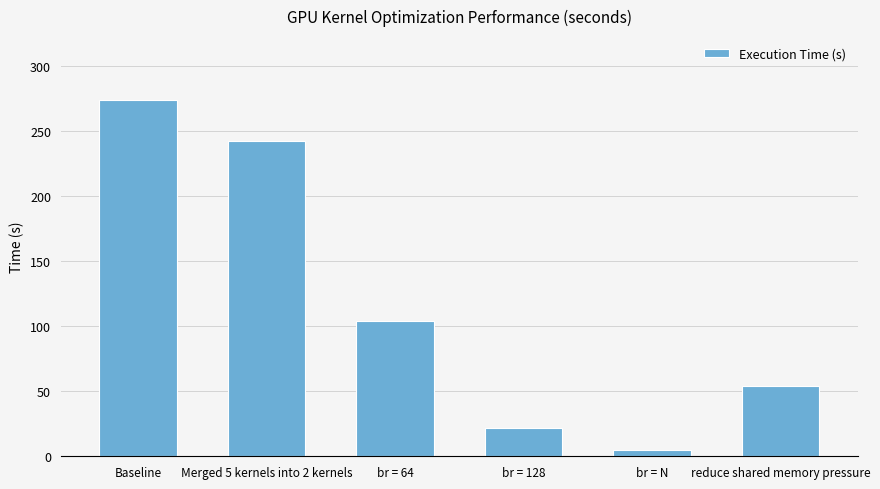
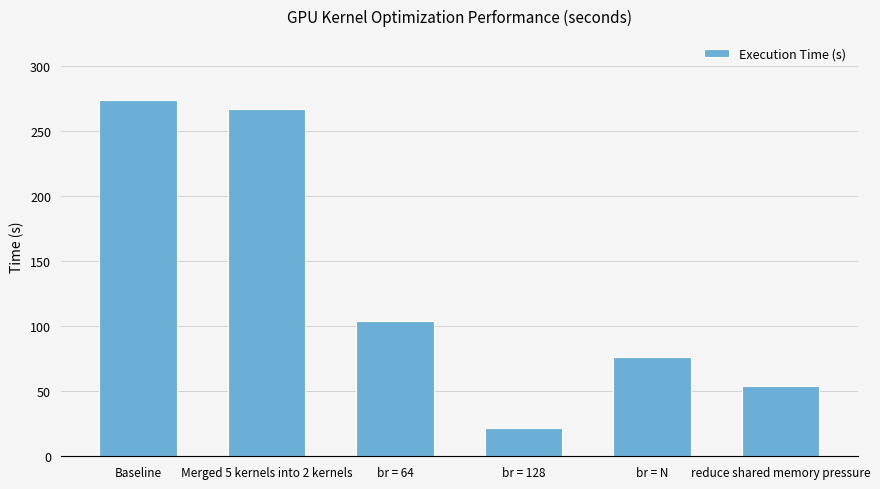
  {
    "Baseline": 274,
-   "Merged 5 kernels into 2 kernels": 242,
+   "Merged 5 kernels into 2 kernels": 267,
    "br = 64": 104,
    "br = 128": 22,
-   "br = N": 5,
+   "br = N": 76,
    "reduce shared memory pressure": 54
  }
